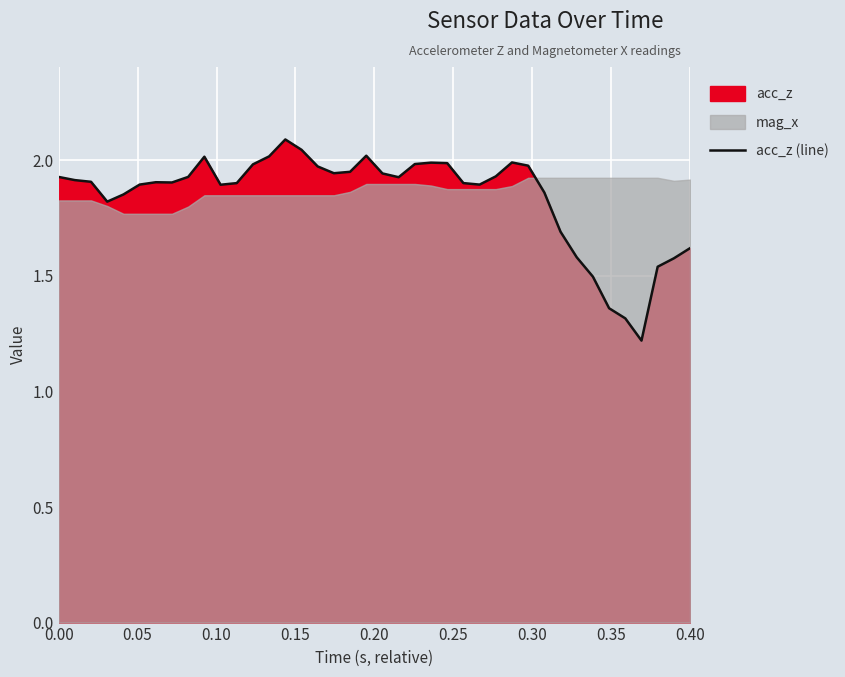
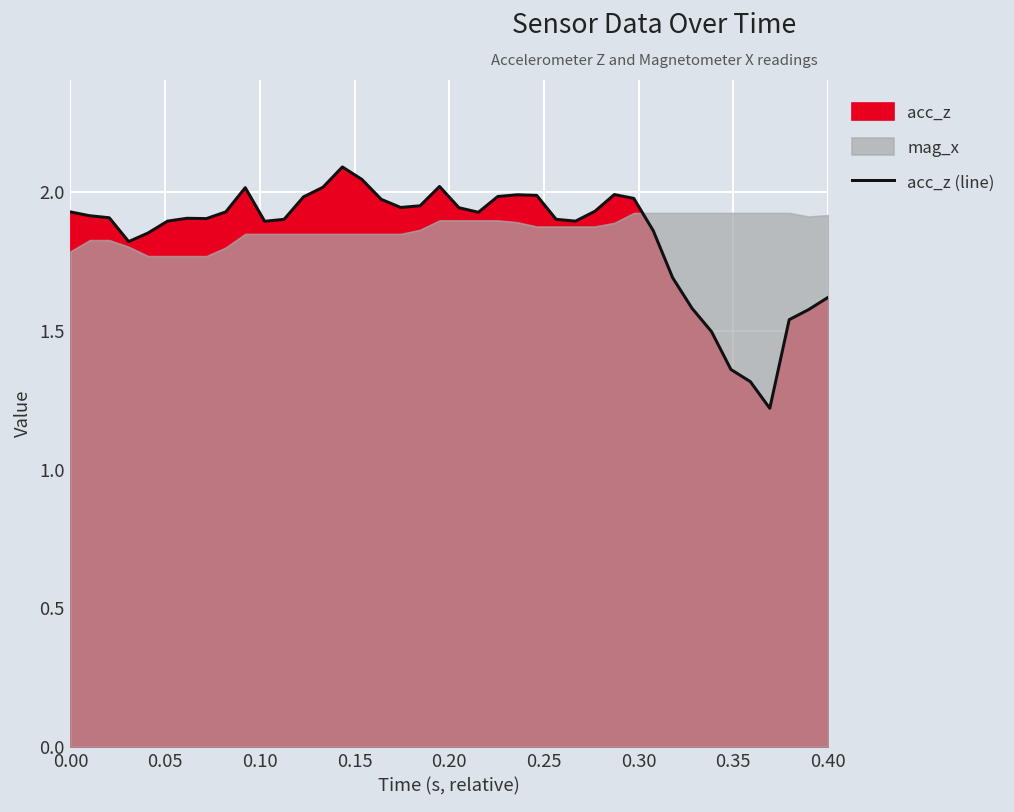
  {
    "acc_z": {
      "0.00": 1.93,
      "0.40": 1.62
    },
    "mag_x": {
-     "0.00": 1.83,
+     "0.00": 1.79,
      "0.40": 1.92
    }
  }
